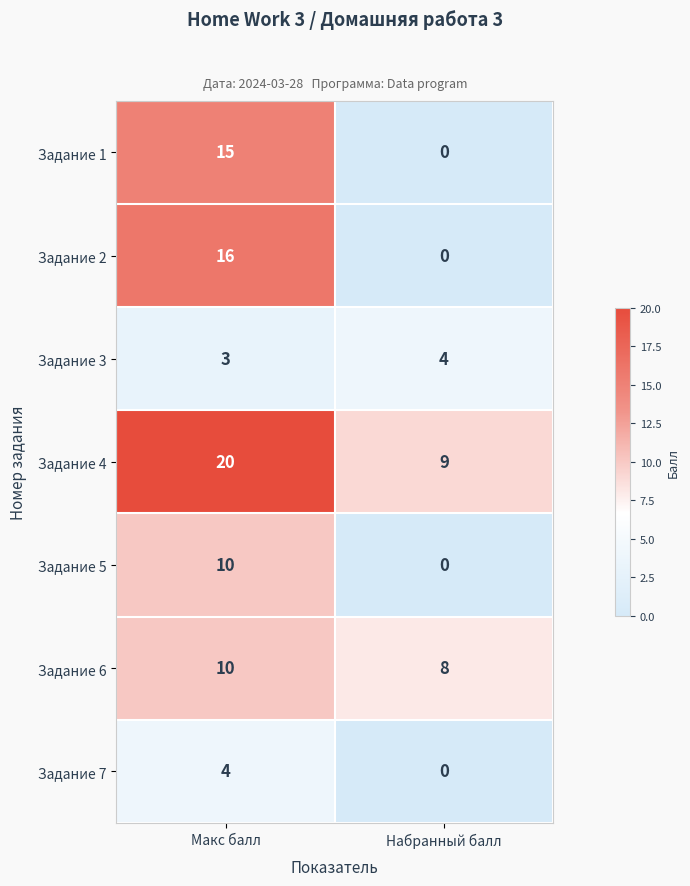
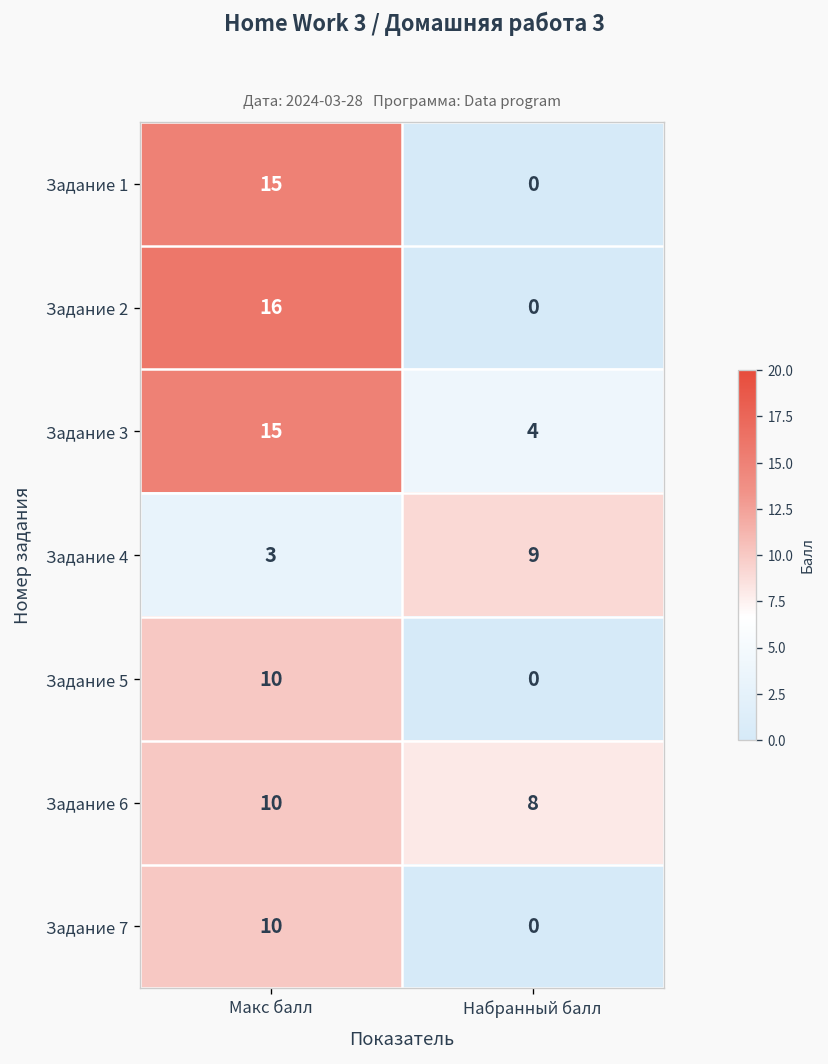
  {
    "Задание 1": {
      "Макс балл": 15,
      "Набранный балл": 0
    },
    "Задание 2": {
      "Макс балл": 16,
      "Набранный балл": 0
    },
    "Задание 3": {
-     "Макс балл": 3,
+     "Макс балл": 15,
      "Набранный балл": 4
    },
    "Задание 4": {
-     "Макс балл": 20,
+     "Макс балл": 3,
      "Набранный балл": 9
    },
    "Задание 5": {
      "Макс балл": 10,
      "Набранный балл": 0
    },
    "Задание 6": {
      "Макс балл": 10,
      "Набранный балл": 8
    },
    "Задание 7": {
-     "Макс балл": 4,
+     "Макс балл": 10,
      "Набранный балл": 0
    }
  }
